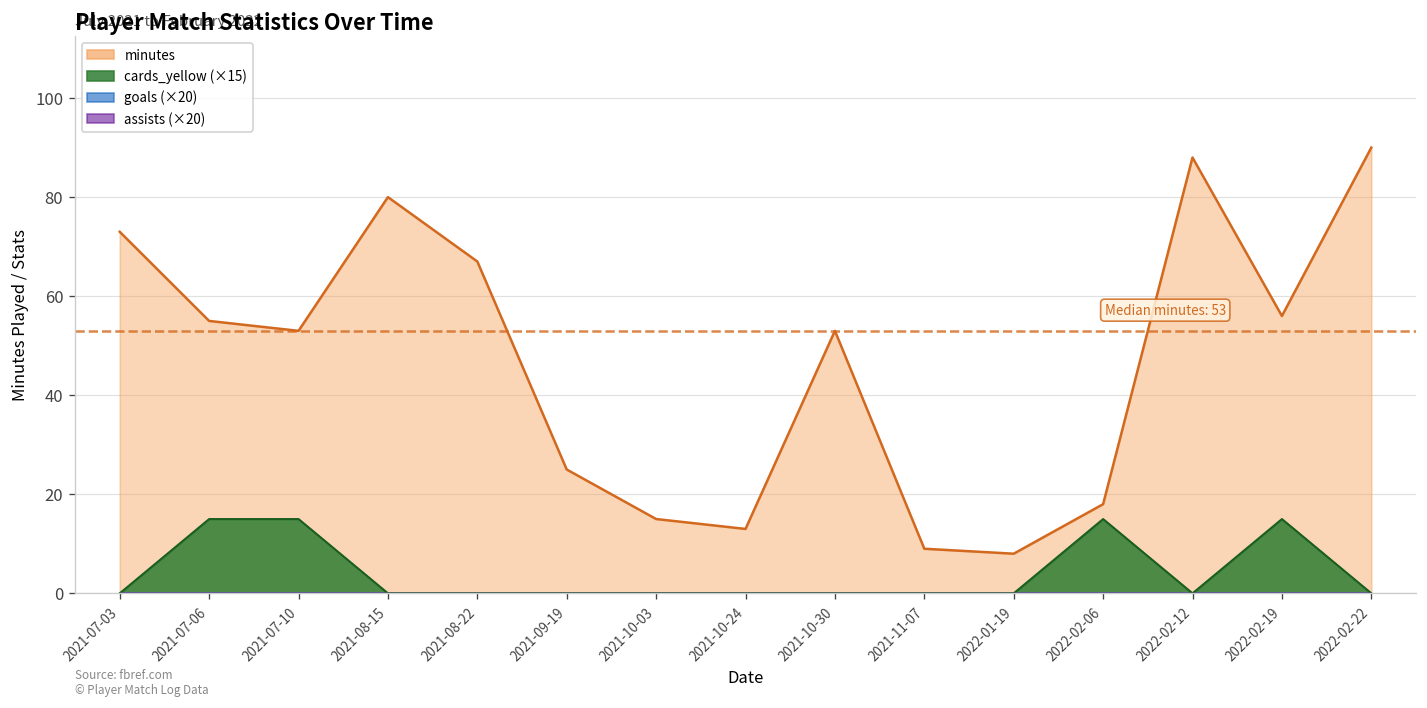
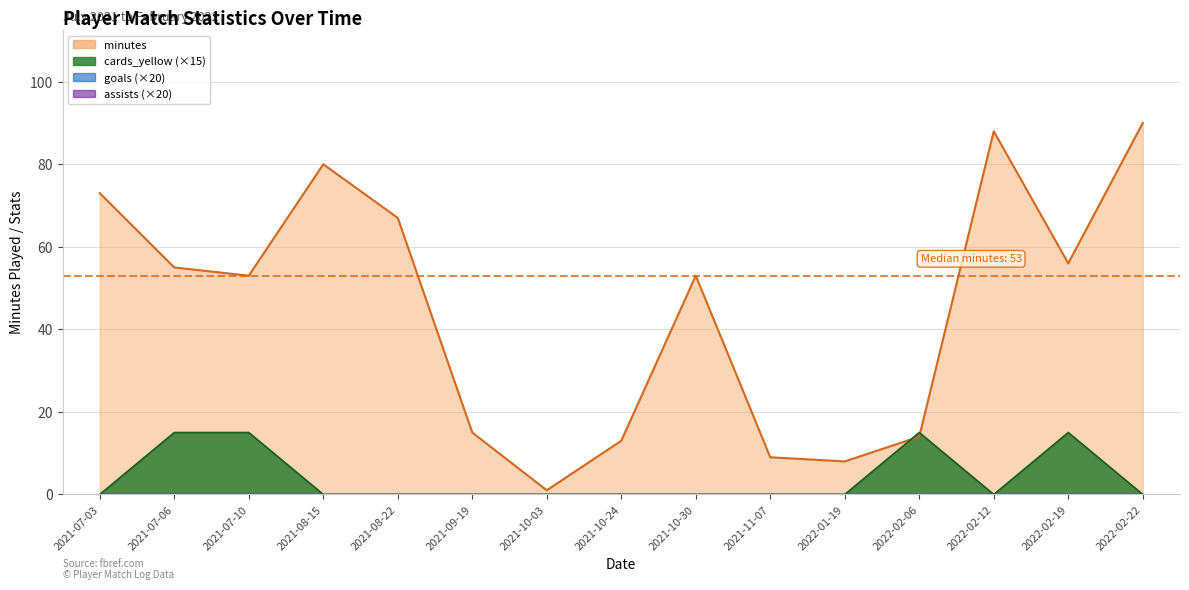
  {
    "minutes": {
      "2021-07-03": 73,
      "2021-07-06": 55,
      "2021-07-10": 53,
      "2021-08-15": 80,
      "2021-08-22": 67,
-     "2021-09-19": 25,
-     "2021-10-03": 15,
+     "2021-09-19": 15,
+     "2021-10-03": 1,
      "2021-10-24": 13,
      "2021-10-30": 53,
      "2021-11-07": 9,
      "2022-01-19": 8,
-     "2022-02-06": 18,
+     "2022-02-06": 14,
      "2022-02-12": 88,
      "2022-02-19": 56,
      "2022-02-22": 90
    },
    "cards_yellow (×15)": {
      "2021-07-06": 15,
      "2021-07-10": 15,
      "2022-02-06": 15,
      "2022-02-19": 15
    },
    "assists (×20)": {
      "2021-07-06": 0,
      "2021-07-10": 0,
      "2022-02-06": 0,
      "2022-02-19": 0
    }
  }
